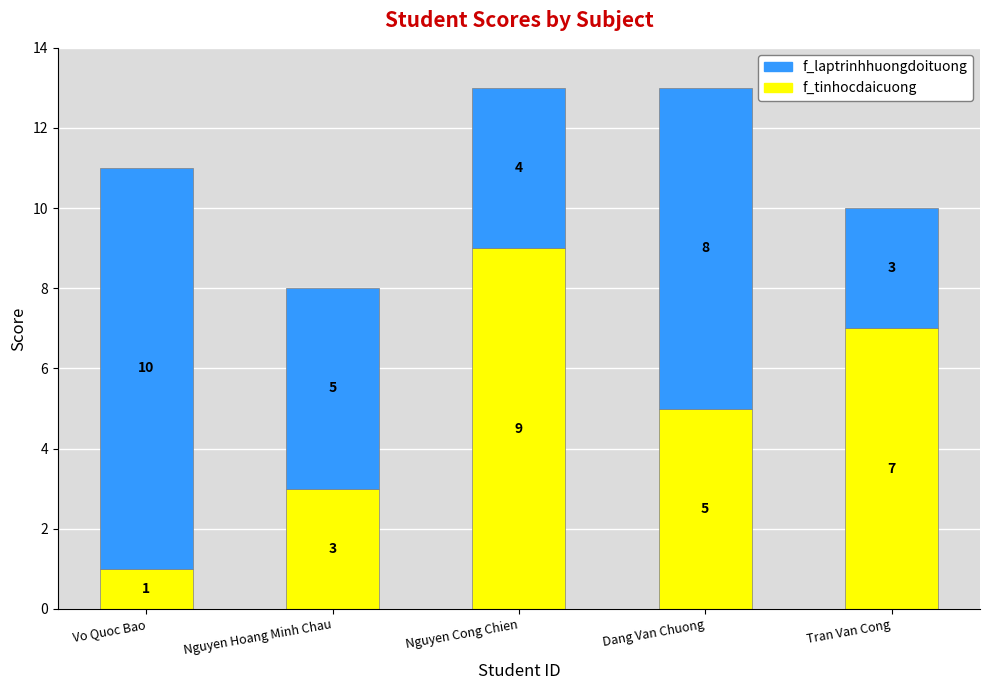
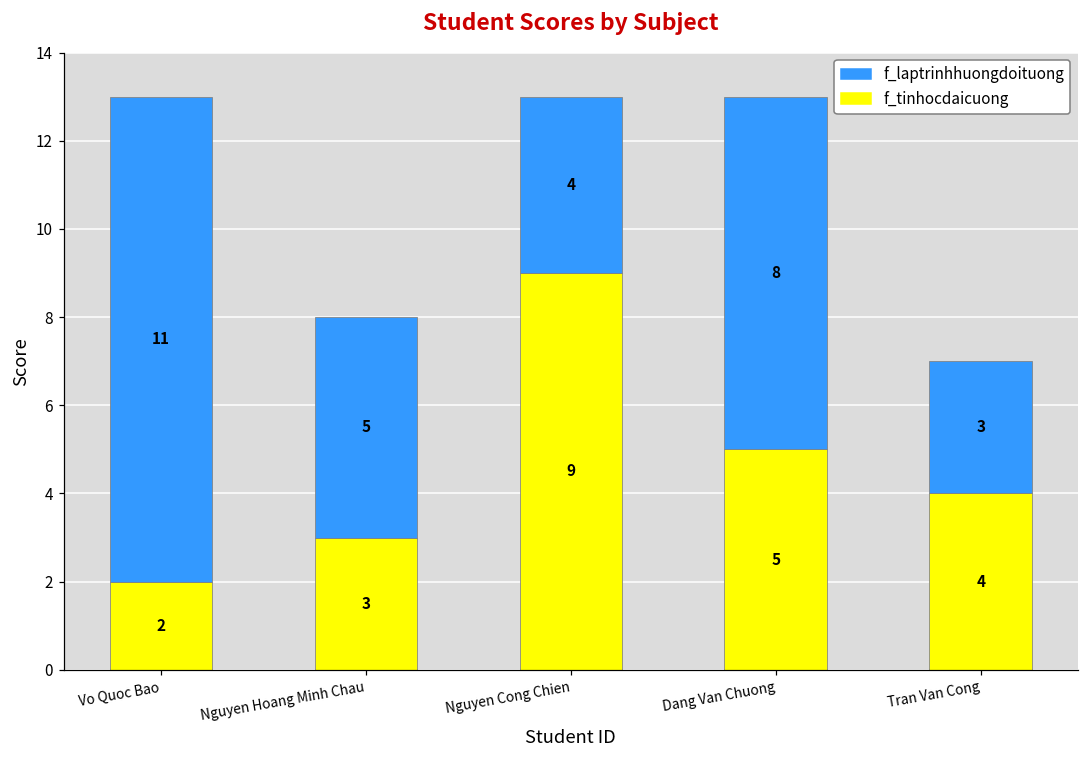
  {
    "f_tinhocdaicuong": {
-     "Vo Quoc Bao": 1,
+     "Vo Quoc Bao": 2,
      "Nguyen Hoang Minh Chau": 3,
      "Nguyen Cong Chien": 9,
      "Dang Van Chuong": 5,
-     "Tran Van Cong": 7
+     "Tran Van Cong": 4
    },
    "f_laptrinhhuongdoituong": {
-     "Vo Quoc Bao": 10,
+     "Vo Quoc Bao": 11,
      "Nguyen Hoang Minh Chau": 5,
      "Nguyen Cong Chien": 4,
      "Dang Van Chuong": 8,
      "Tran Van Cong": 3
    }
  }
